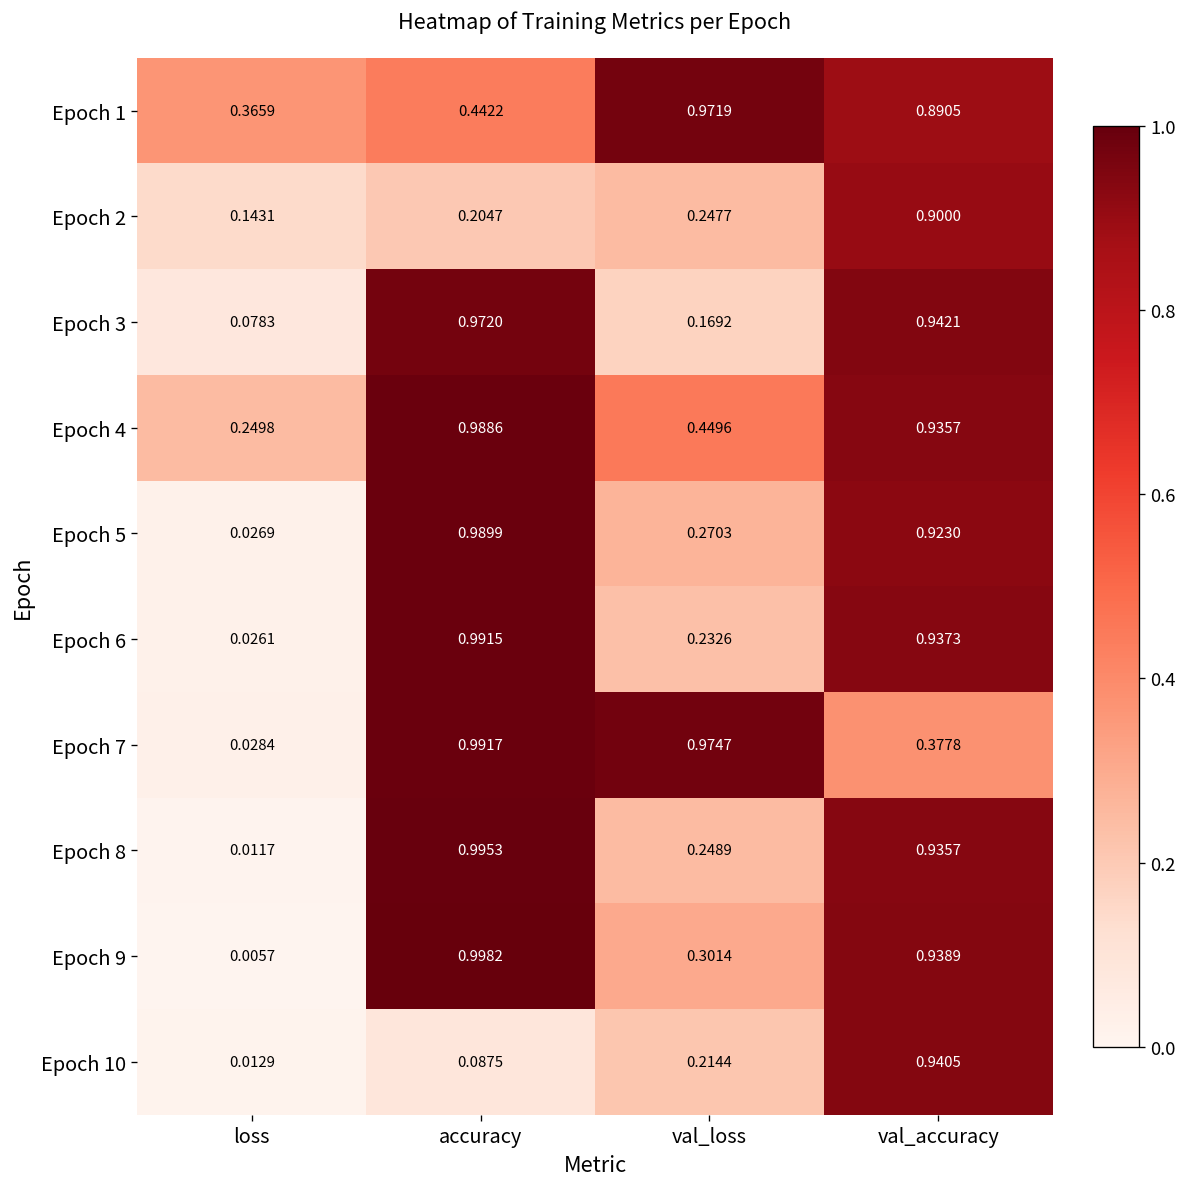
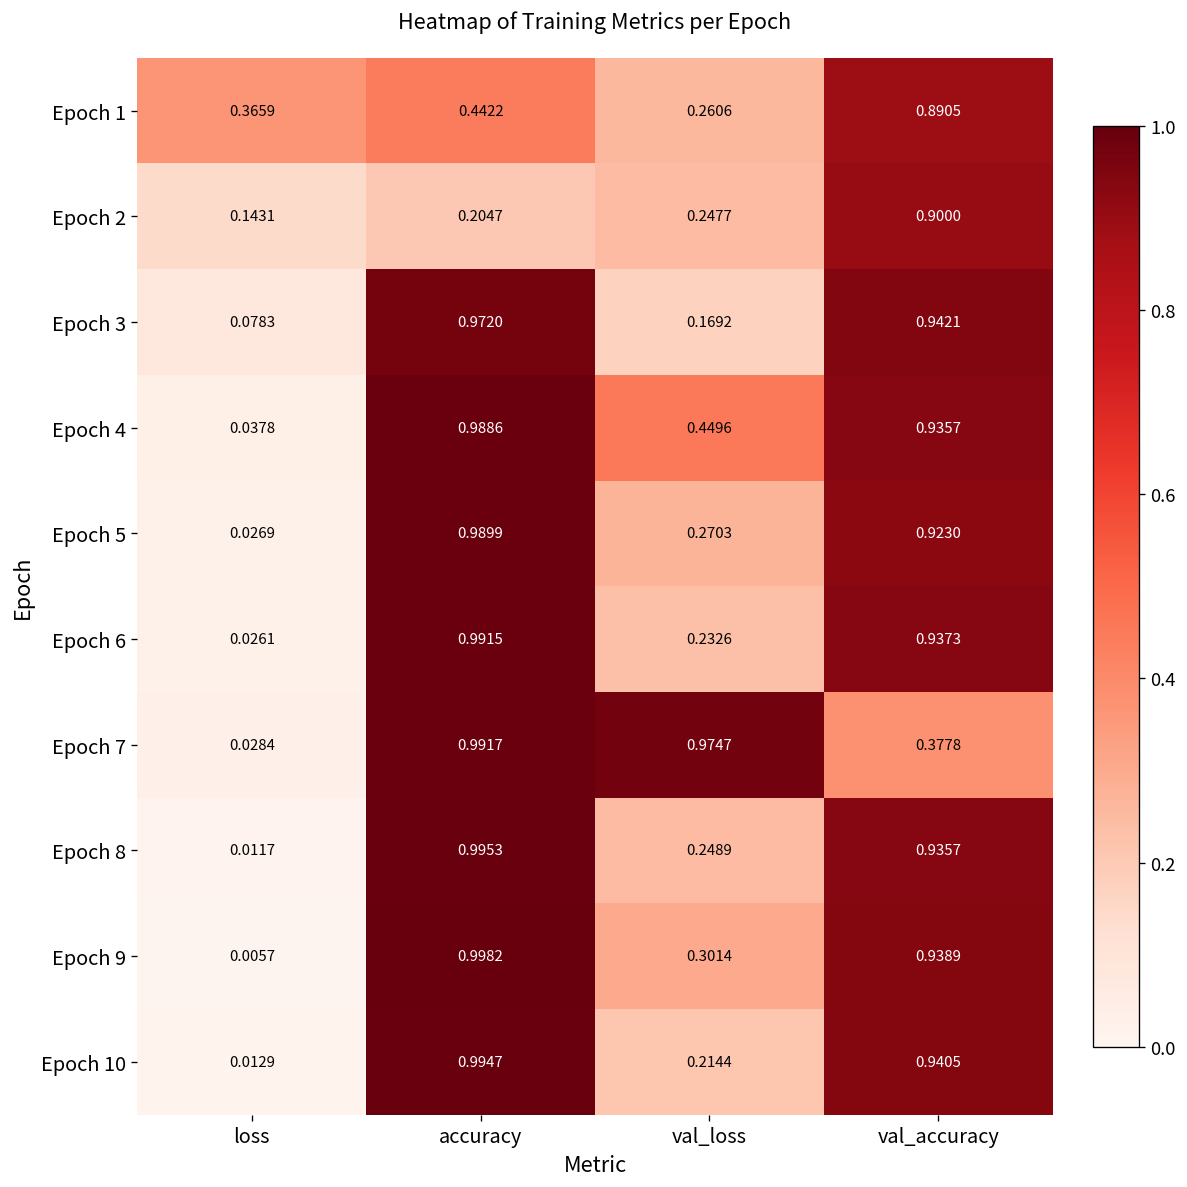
  {
    "Epoch 1": {
      "loss": 0.3659,
      "accuracy": 0.4422,
-     "val_loss": 0.9719,
+     "val_loss": 0.2606,
      "val_accuracy": 0.8905
    },
    "Epoch 2": {
      "loss": 0.1431,
      "accuracy": 0.2047,
      "val_loss": 0.2477,
      "val_accuracy": 0.9000
    },
    "Epoch 3": {
      "loss": 0.0783,
      "accuracy": 0.9720,
      "val_loss": 0.1692,
      "val_accuracy": 0.9421
    },
    "Epoch 4": {
-     "loss": 0.2498,
+     "loss": 0.0378,
      "accuracy": 0.9886,
      "val_loss": 0.4496,
      "val_accuracy": 0.9357
    },
    "Epoch 5": {
      "loss": 0.0269,
      "accuracy": 0.9899,
      "val_loss": 0.2703,
      "val_accuracy": 0.9230
    },
    "Epoch 6": {
      "loss": 0.0261,
      "accuracy": 0.9915,
      "val_loss": 0.2326,
      "val_accuracy": 0.9373
    },
    "Epoch 7": {
      "loss": 0.0284,
      "accuracy": 0.9917,
      "val_loss": 0.9747,
      "val_accuracy": 0.3778
    },
    "Epoch 8": {
      "loss": 0.0117,
      "accuracy": 0.9953,
      "val_loss": 0.2489,
      "val_accuracy": 0.9357
    },
    "Epoch 9": {
      "loss": 0.0057,
      "accuracy": 0.9982,
      "val_loss": 0.3014,
      "val_accuracy": 0.9389
    },
    "Epoch 10": {
      "loss": 0.0129,
-     "accuracy": 0.0875,
+     "accuracy": 0.9947,
      "val_loss": 0.2144,
      "val_accuracy": 0.9405
    }
  }
